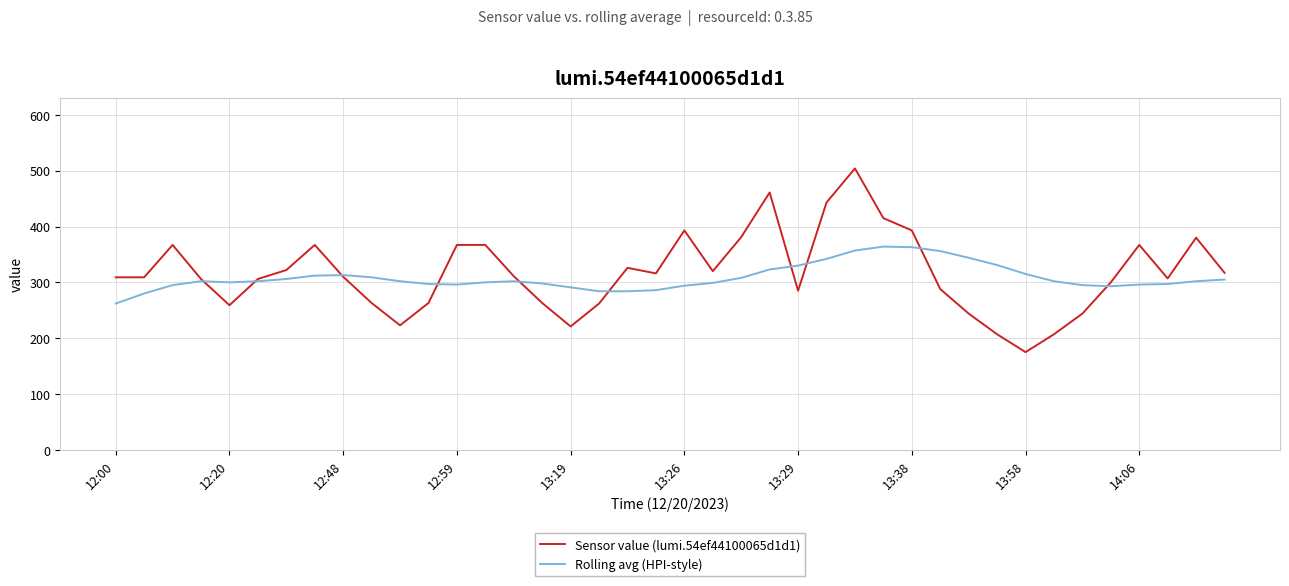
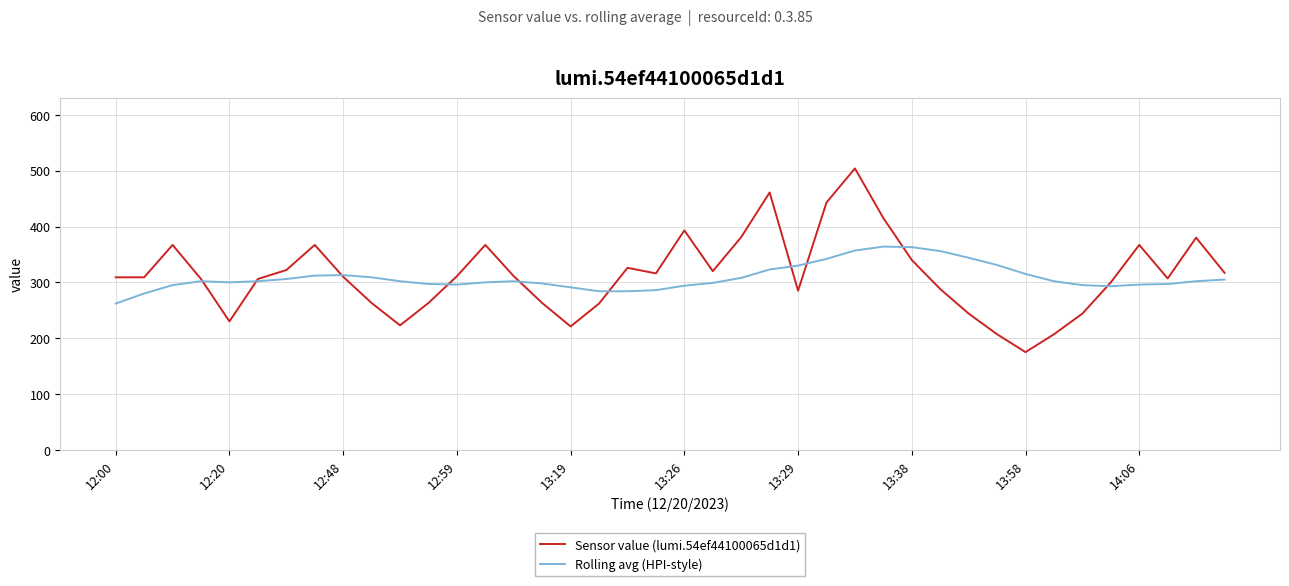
  {
    "Sensor value (lumi.54ef44100065d1d1)": {
      "12:00": 310,
-     "12:20": 260,
-     "12:59": 370,
+     "12:20": 230,
+     "12:59": 310,
      "13:19": 220,
      "13:29": 290,
-     "13:38": 390,
+     "13:38": 340,
      "13:58": 180
    },
    "Rolling avg (HPI-style)": {
      "12:00": 260,
      "12:20": 300,
      "12:59": 300,
      "13:19": 290,
      "13:29": 330,
      "13:38": 360,
      "13:58": 320
    }
  }
